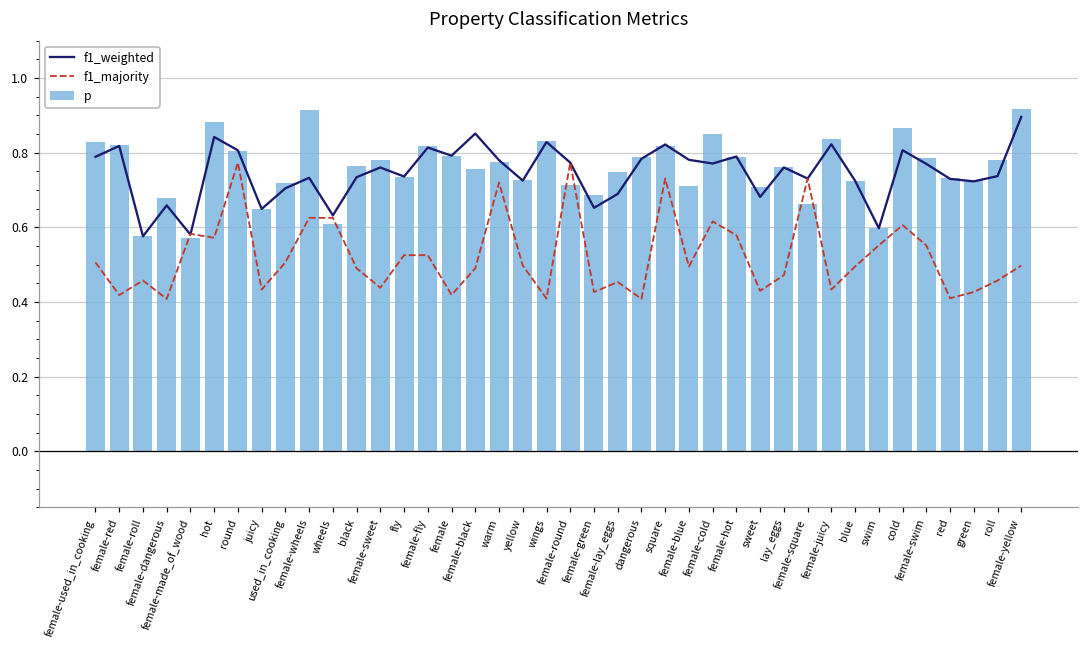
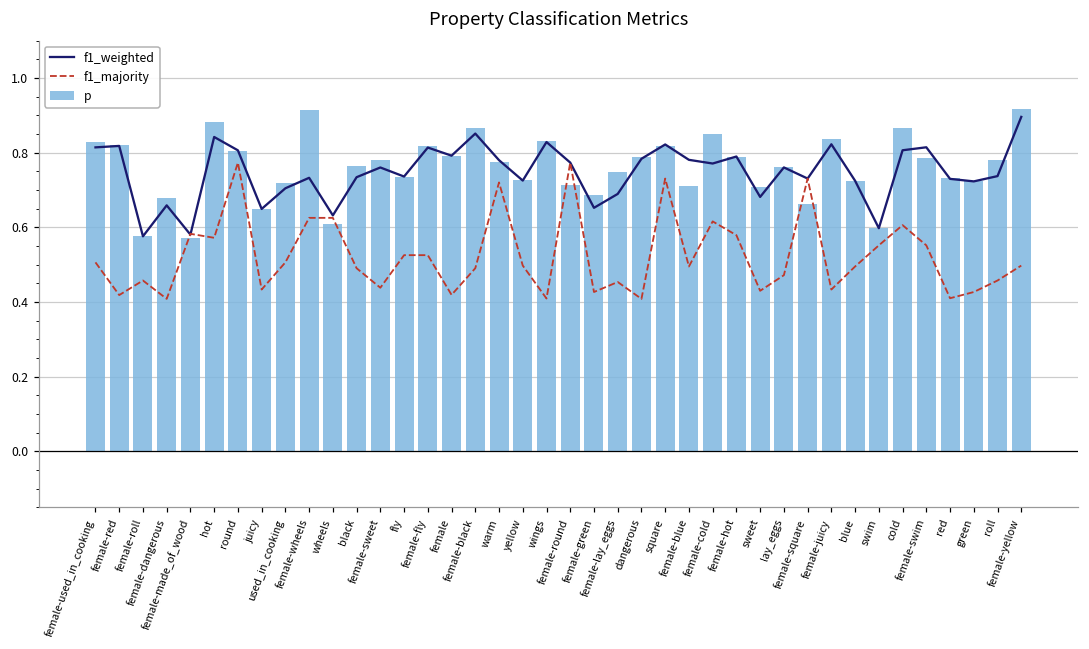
  {
    "f1_weighted": {
-     "female-used_in_cooking": 0.79,
+     "female-used_in_cooking": 0.81,
      "female-red": 0.82,
      "female-roll": 0.58,
      "female-dangerous": 0.66,
      "hot": 0.84,
      "round": 0.81,
      "juicy": 0.65,
      "used_in_cooking": 0.70,
      "female-wheels": 0.73,
      "black": 0.73,
      "female-sweet": 0.76,
      "fly": 0.74,
      "female-fly": 0.81,
      "female": 0.79,
      "female-black": 0.85,
      "warm": 0.78,
      "yellow": 0.73,
      "wings": 0.83,
      "female-green": 0.65,
      "female-lay_eggs": 0.69,
      "dangerous": 0.78,
      "square": 0.82,
      "female-blue": 0.78,
      "female-cold": 0.77,
      "female-hot": 0.79,
      "sweet": 0.68,
      "lay_eggs": 0.76,
      "female-juicy": 0.82,
      "blue": 0.72,
      "swim": 0.60,
      "cold": 0.81,
-     "female-swim": 0.77,
+     "female-swim": 0.81,
      "red": 0.73,
      "green": 0.72,
      "roll": 0.74,
      "female-yellow": 0.90
    },
    "p": {
      "female-used_in_cooking": 0.83,
      "female-red": 0.82,
      "female-roll": 0.58,
      "female-dangerous": 0.68,
      "female-made_of_wood": 0.57,
      "hot": 0.88,
      "round": 0.80,
      "juicy": 0.65,
      "used_in_cooking": 0.72,
      "female-wheels": 0.91,
      "wheels": 0.61,
      "black": 0.76,
      "female-sweet": 0.78,
      "fly": 0.74,
      "female-fly": 0.82,
      "female": 0.79,
-     "female-black": 0.76,
+     "female-black": 0.87,
      "warm": 0.77,
      "yellow": 0.73,
      "wings": 0.83,
      "female-round": 0.71,
      "female-green": 0.69,
      "female-lay_eggs": 0.75,
      "dangerous": 0.79,
      "square": 0.82,
      "female-blue": 0.71,
      "female-cold": 0.85,
      "female-hot": 0.79,
      "sweet": 0.71,
      "lay_eggs": 0.76,
      "female-square": 0.66,
      "female-juicy": 0.84,
      "blue": 0.72,
      "swim": 0.60,
      "cold": 0.86,
      "female-swim": 0.79,
      "red": 0.73,
      "green": 0.72,
      "roll": 0.78,
      "female-yellow": 0.92
    },
    "f1_majority": {
      "female-used_in_cooking": 0.51,
      "female-red": 0.42,
      "female-roll": 0.46,
      "female-dangerous": 0.41,
      "hot": 0.57,
      "round": 0.77,
      "juicy": 0.43,
      "used_in_cooking": 0.51,
      "female-wheels": 0.63,
      "black": 0.49,
      "female-sweet": 0.44,
      "fly": 0.53,
      "female-fly": 0.53,
      "female": 0.42,
      "female-black": 0.49,
      "warm": 0.72,
      "yellow": 0.50,
      "wings": 0.41,
      "female-green": 0.43,
      "female-lay_eggs": 0.45,
      "dangerous": 0.41,
      "square": 0.73,
      "female-blue": 0.49,
      "female-cold": 0.62,
      "female-hot": 0.58,
      "sweet": 0.43,
      "lay_eggs": 0.47,
      "female-juicy": 0.43,
      "blue": 0.49,
      "swim": 0.55,
      "cold": 0.61,
      "female-swim": 0.55,
      "red": 0.41,
      "green": 0.43,
      "roll": 0.46,
      "female-yellow": 0.50
    }
  }
